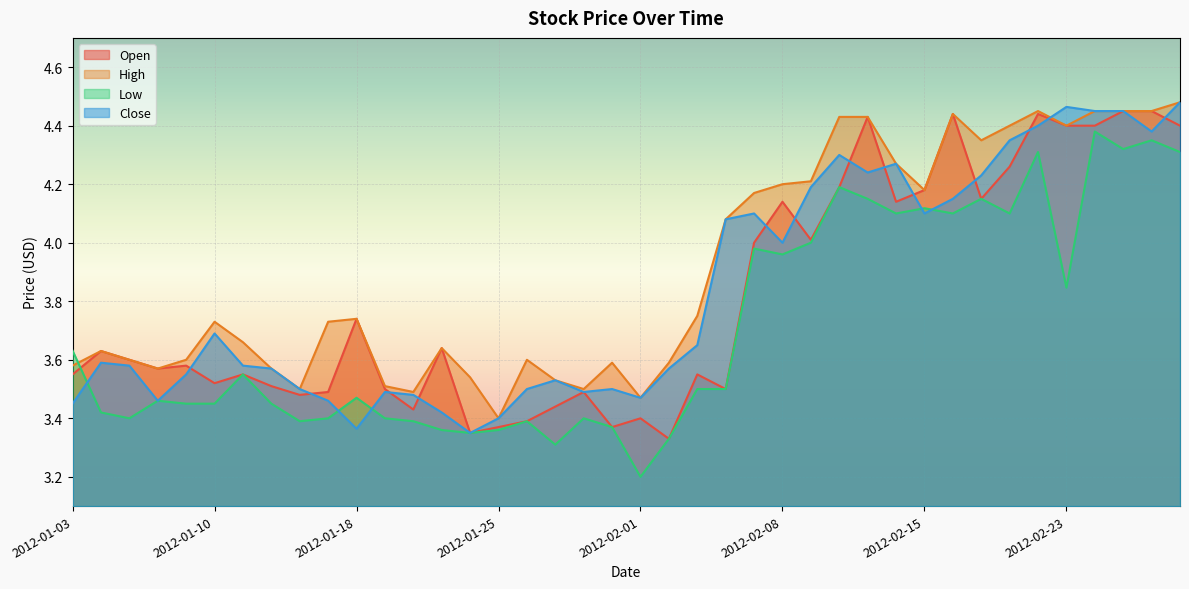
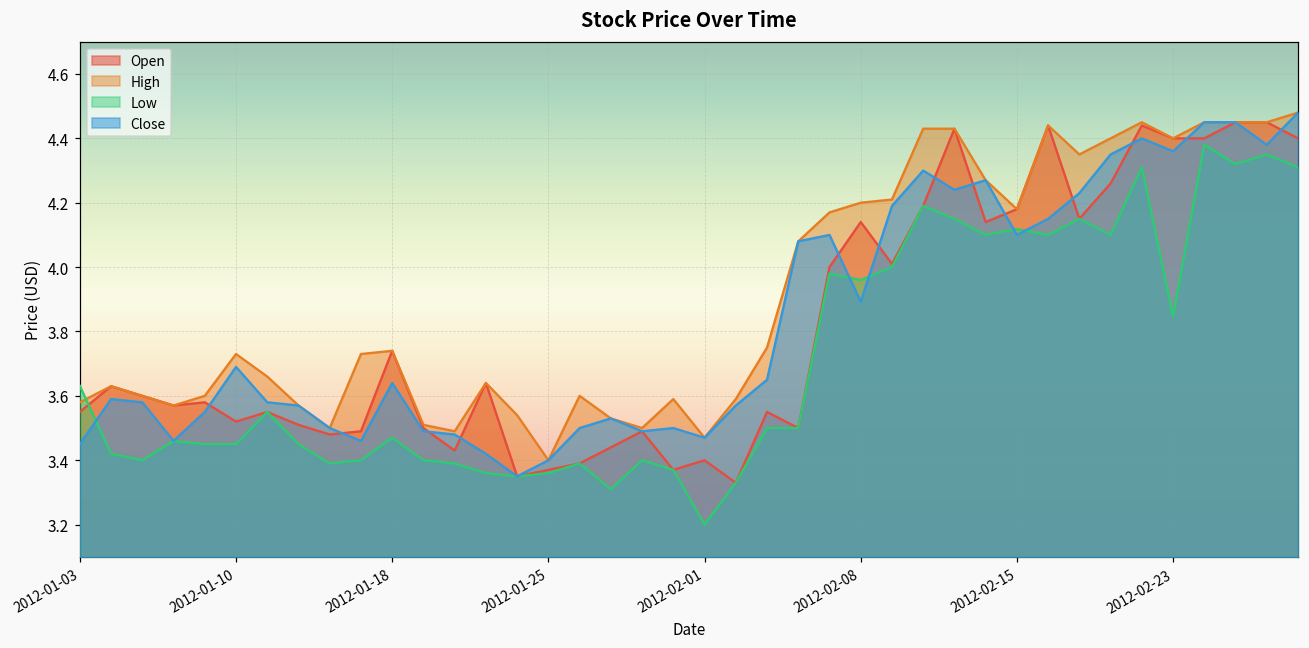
  {
    "Low": {
      "2012-01-03": 3.63,
      "2012-01-10": 3.45,
      "2012-01-18": 3.47,
      "2012-01-25": 3.36,
      "2012-02-01": 3.20,
      "2012-02-08": 3.96,
      "2012-02-15": 4.12,
      "2012-02-23": 3.85
    },
    "Close": {
      "2012-01-03": 3.45,
      "2012-01-10": 3.69,
-     "2012-01-18": 3.36,
-     "2012-02-08": 4.00,
+     "2012-01-18": 3.64,
+     "2012-02-08": 3.89,
      "2012-02-15": 4.10,
-     "2012-02-23": 4.46
+     "2012-02-23": 4.36
    }
  }
